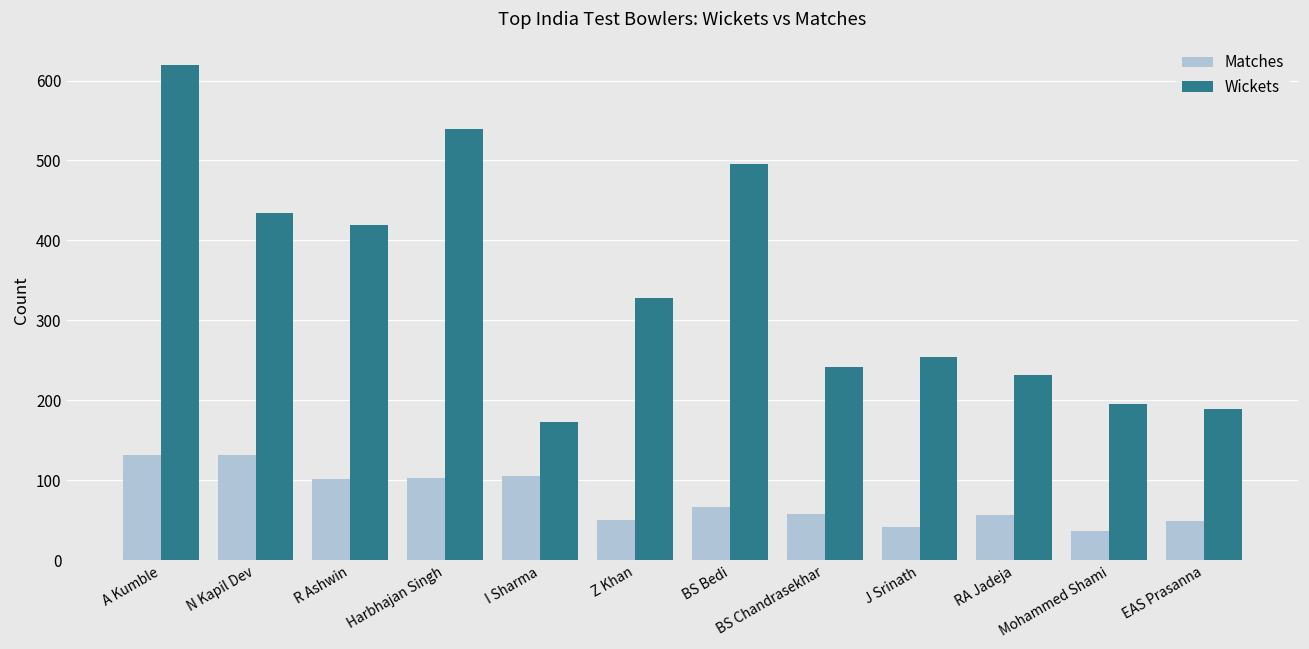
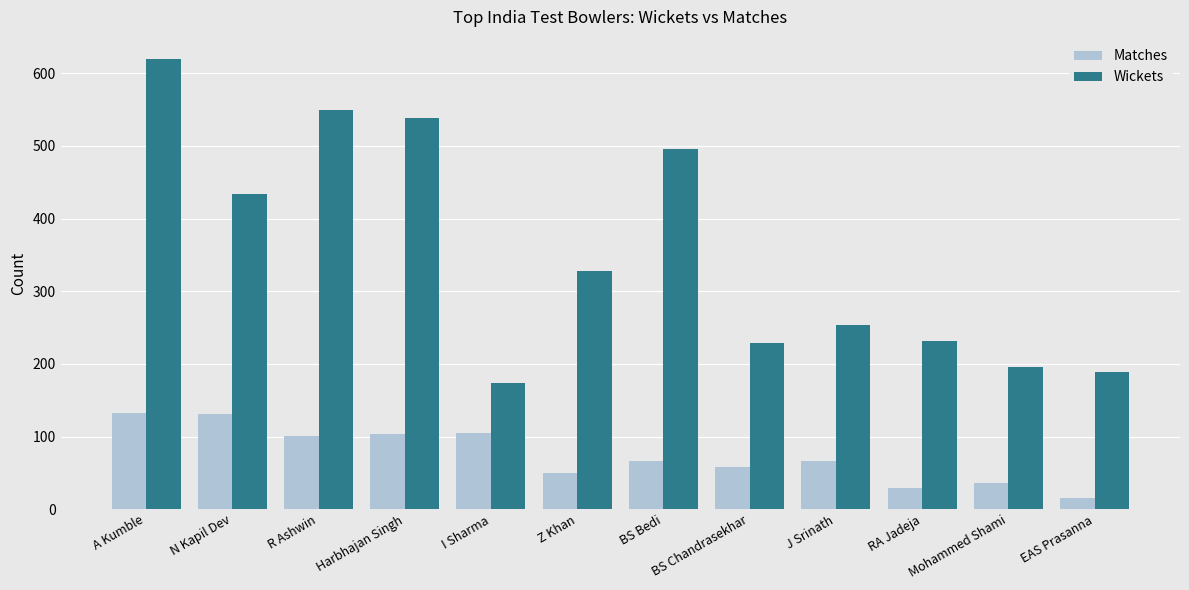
  {
    "Matches": {
      "A Kumble": 130,
      "N Kapil Dev": 130,
      "R Ashwin": 100,
      "Harbhajan Singh": 100,
      "I Sharma": 110,
      "Z Khan": 50,
      "BS Bedi": 70,
      "BS Chandrasekhar": 60,
-     "J Srinath": 40,
-     "RA Jadeja": 60,
+     "J Srinath": 70,
+     "RA Jadeja": 30,
      "Mohammed Shami": 40,
-     "EAS Prasanna": 50
+     "EAS Prasanna": 20
    },
    "Wickets": {
      "A Kumble": 620,
      "N Kapil Dev": 430,
-     "R Ashwin": 420,
+     "R Ashwin": 550,
      "Harbhajan Singh": 540,
      "I Sharma": 170,
      "Z Khan": 330,
      "BS Bedi": 500,
-     "BS Chandrasekhar": 240,
+     "BS Chandrasekhar": 230,
      "J Srinath": 250,
      "RA Jadeja": 230,
      "Mohammed Shami": 200,
      "EAS Prasanna": 190
    }
  }
